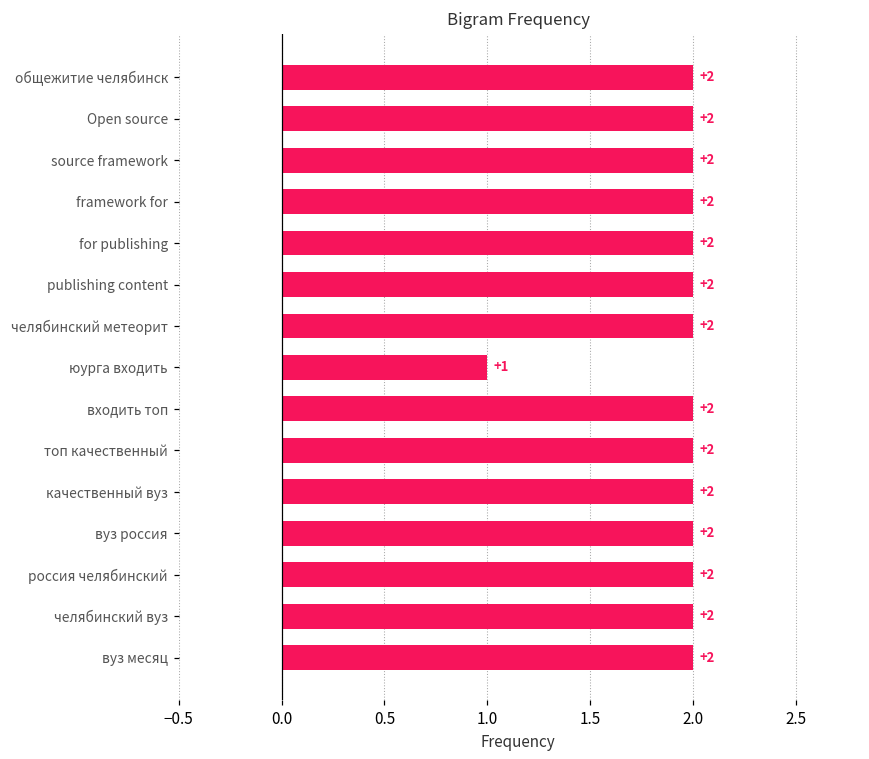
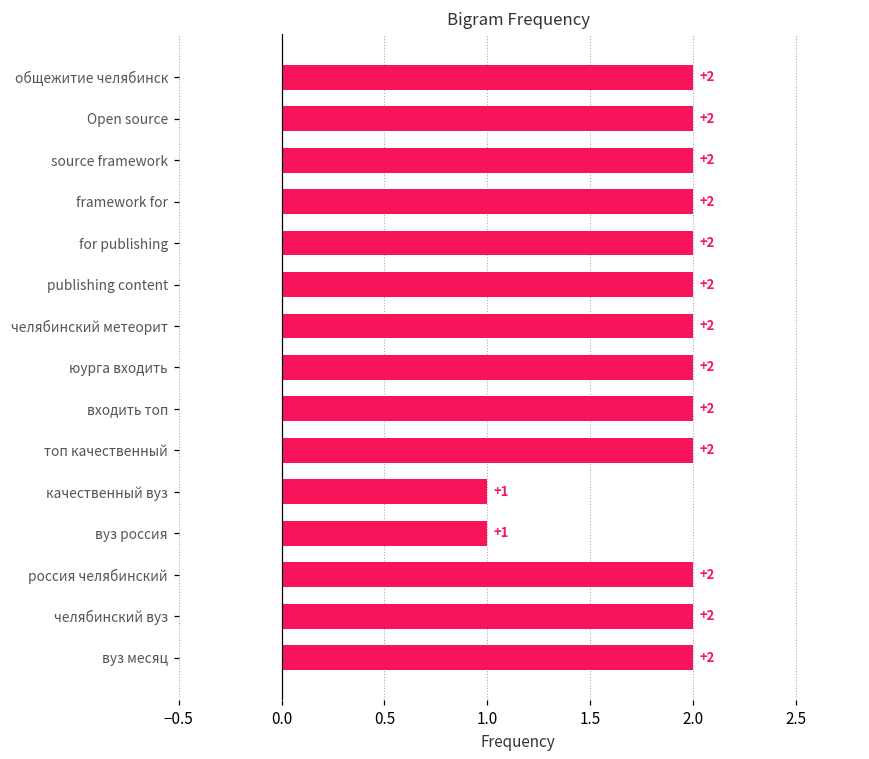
  {
    "общежитие челябинск": "+2",
    "Open source": "+2",
    "source framework": "+2",
    "framework for": "+2",
    "for publishing": "+2",
    "publishing content": "+2",
    "челябинский метеорит": "+2",
-   "юурга входить": "+1",
+   "юурга входить": "+2",
    "входить топ": "+2",
    "топ качественный": "+2",
-   "качественный вуз": "+2",
-   "вуз россия": "+2",
+   "качественный вуз": "+1",
+   "вуз россия": "+1",
    "россия челябинский": "+2",
    "челябинский вуз": "+2",
    "вуз месяц": "+2"
  }
